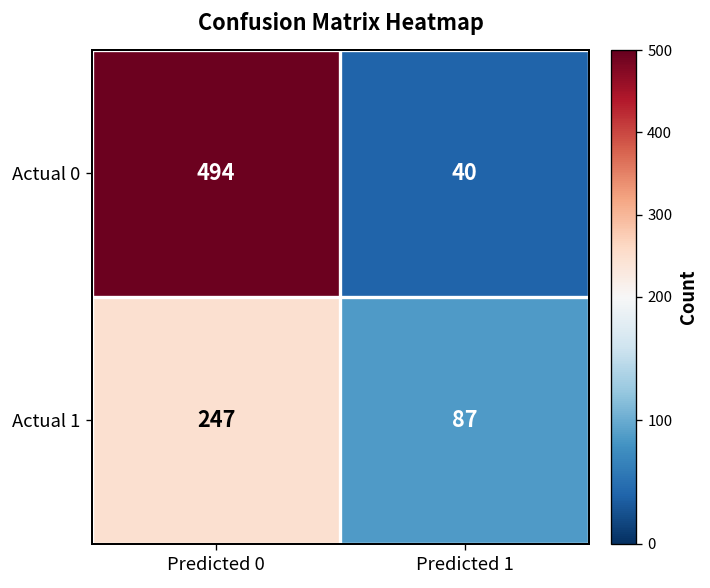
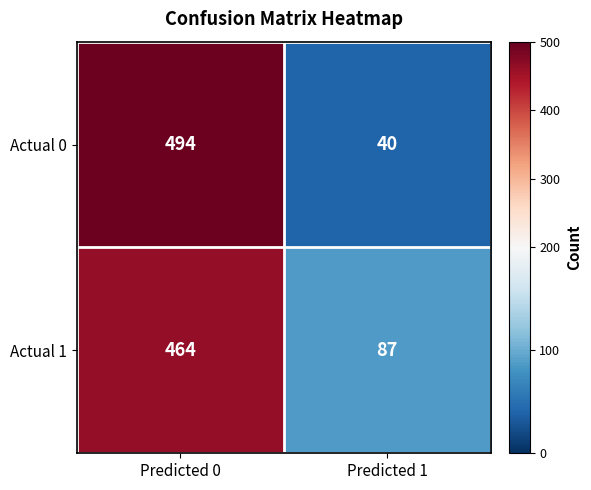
  {
    "Actual 0": {
      "Predicted 0": 494,
      "Predicted 1": 40
    },
    "Actual 1": {
-     "Predicted 0": 247,
+     "Predicted 0": 464,
      "Predicted 1": 87
    }
  }
